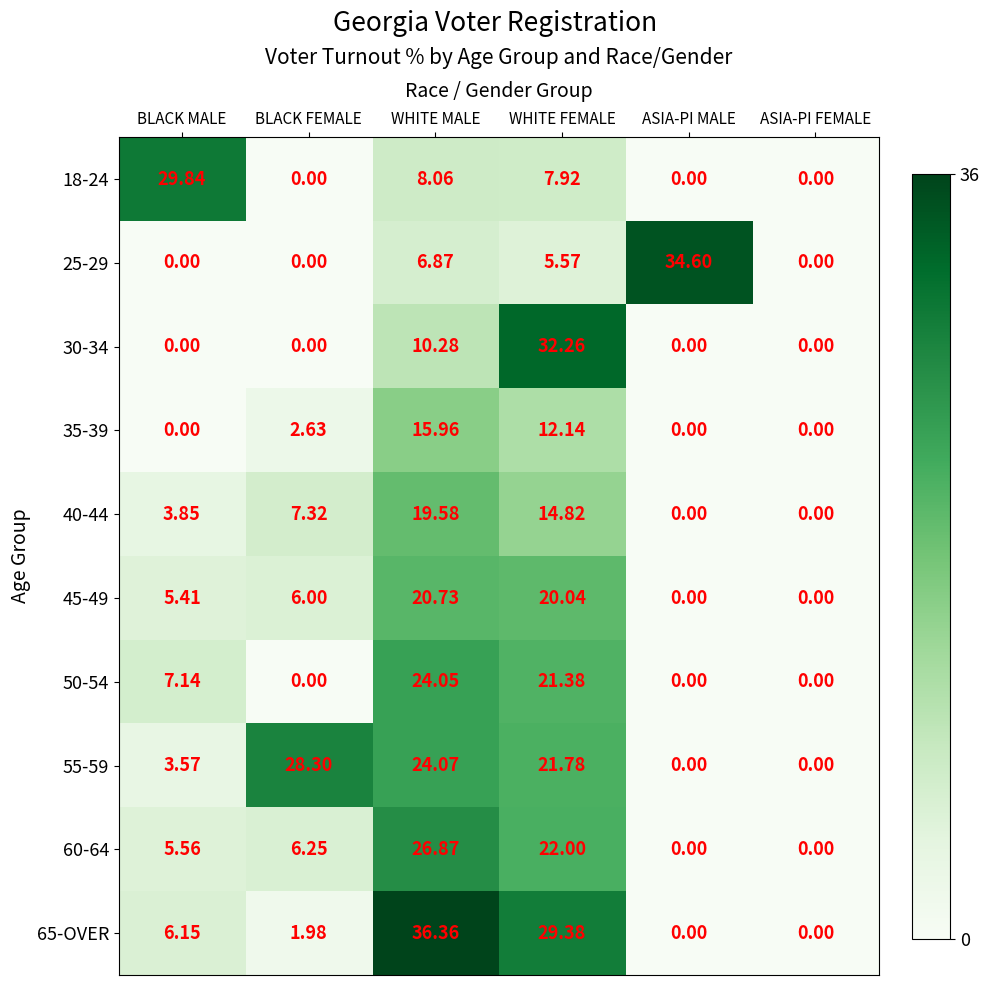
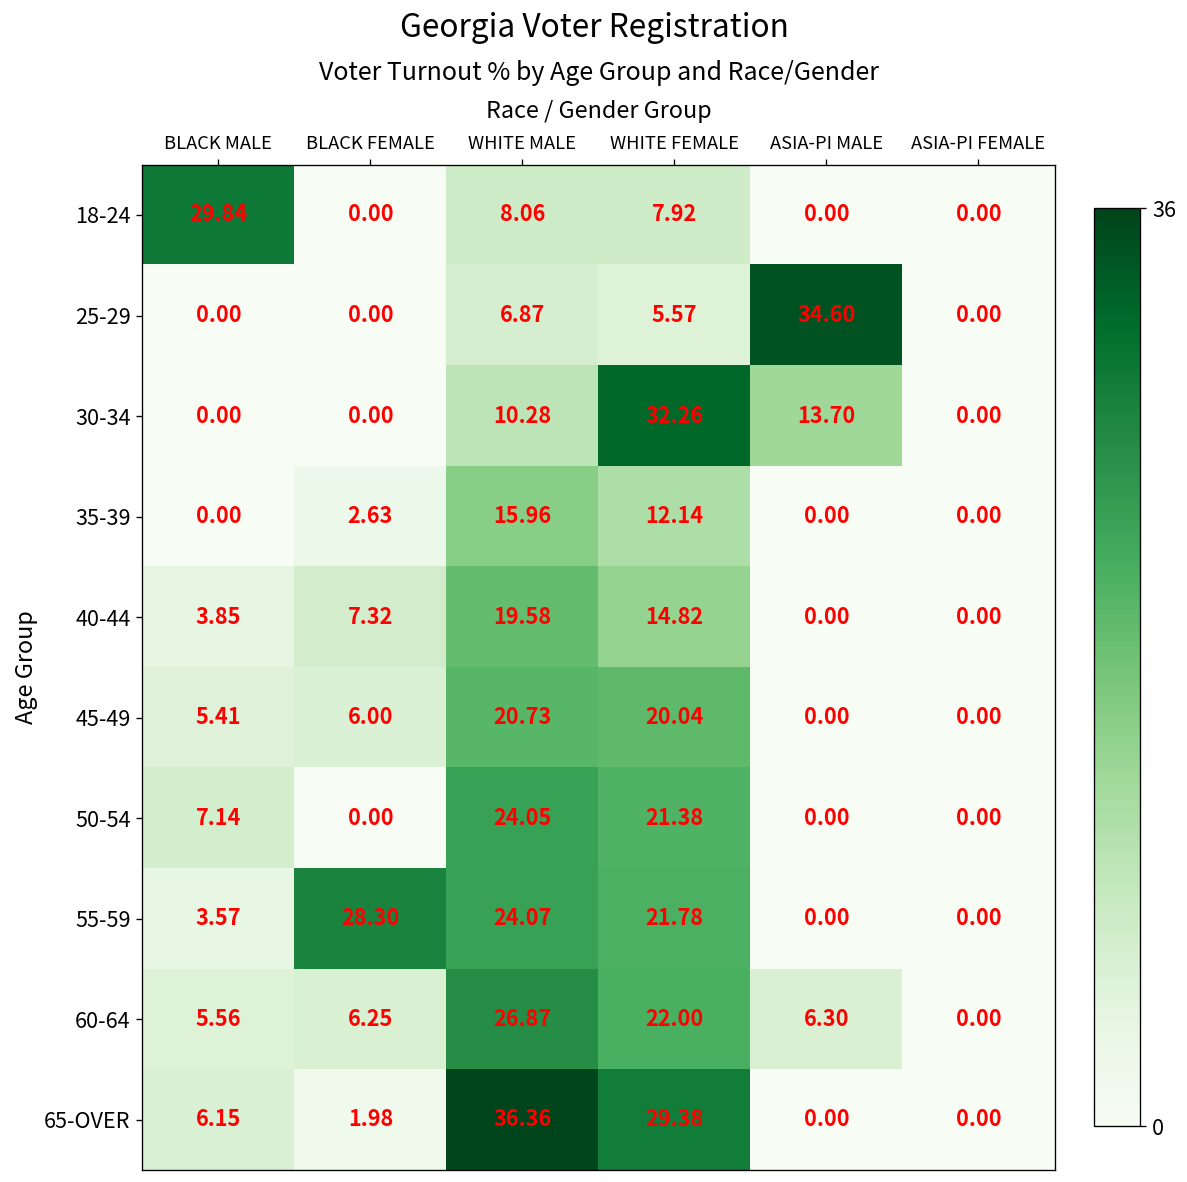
  {
    "18-24": {
      "BLACK MALE": 29.84,
      "BLACK FEMALE": 0.00,
      "WHITE MALE": 8.06,
      "WHITE FEMALE": 7.92,
      "ASIA-PI MALE": 0.00,
      "ASIA-PI FEMALE": 0.00
    },
    "25-29": {
      "BLACK MALE": 0.00,
      "BLACK FEMALE": 0.00,
      "WHITE MALE": 6.87,
      "WHITE FEMALE": 5.57,
      "ASIA-PI MALE": 34.60,
      "ASIA-PI FEMALE": 0.00
    },
    "30-34": {
      "BLACK MALE": 0.00,
      "BLACK FEMALE": 0.00,
      "WHITE MALE": 10.28,
      "WHITE FEMALE": 32.26,
-     "ASIA-PI MALE": 0.00,
+     "ASIA-PI MALE": 13.70,
      "ASIA-PI FEMALE": 0.00
    },
    "35-39": {
      "BLACK MALE": 0.00,
      "BLACK FEMALE": 2.63,
      "WHITE MALE": 15.96,
      "WHITE FEMALE": 12.14,
      "ASIA-PI MALE": 0.00,
      "ASIA-PI FEMALE": 0.00
    },
    "40-44": {
      "BLACK MALE": 3.85,
      "BLACK FEMALE": 7.32,
      "WHITE MALE": 19.58,
      "WHITE FEMALE": 14.82,
      "ASIA-PI MALE": 0.00,
      "ASIA-PI FEMALE": 0.00
    },
    "45-49": {
      "BLACK MALE": 5.41,
      "BLACK FEMALE": 6.00,
      "WHITE MALE": 20.73,
      "WHITE FEMALE": 20.04,
      "ASIA-PI MALE": 0.00,
      "ASIA-PI FEMALE": 0.00
    },
    "50-54": {
      "BLACK MALE": 7.14,
      "BLACK FEMALE": 0.00,
      "WHITE MALE": 24.05,
      "WHITE FEMALE": 21.38,
      "ASIA-PI MALE": 0.00,
      "ASIA-PI FEMALE": 0.00
    },
    "55-59": {
      "BLACK MALE": 3.57,
      "BLACK FEMALE": 28.30,
      "WHITE MALE": 24.07,
      "WHITE FEMALE": 21.78,
      "ASIA-PI MALE": 0.00,
      "ASIA-PI FEMALE": 0.00
    },
    "60-64": {
      "BLACK MALE": 5.56,
      "BLACK FEMALE": 6.25,
      "WHITE MALE": 26.87,
      "WHITE FEMALE": 22.00,
-     "ASIA-PI MALE": 0.00,
+     "ASIA-PI MALE": 6.30,
      "ASIA-PI FEMALE": 0.00
    },
    "65-OVER": {
      "BLACK MALE": 6.15,
      "BLACK FEMALE": 1.98,
      "WHITE MALE": 36.36,
      "WHITE FEMALE": 29.38,
      "ASIA-PI MALE": 0.00,
      "ASIA-PI FEMALE": 0.00
    }
  }
